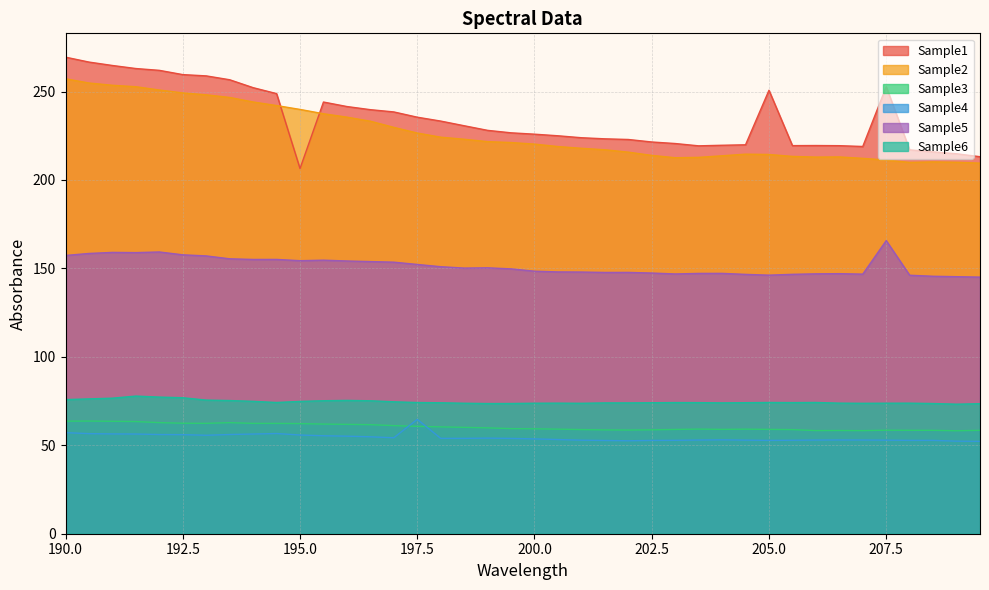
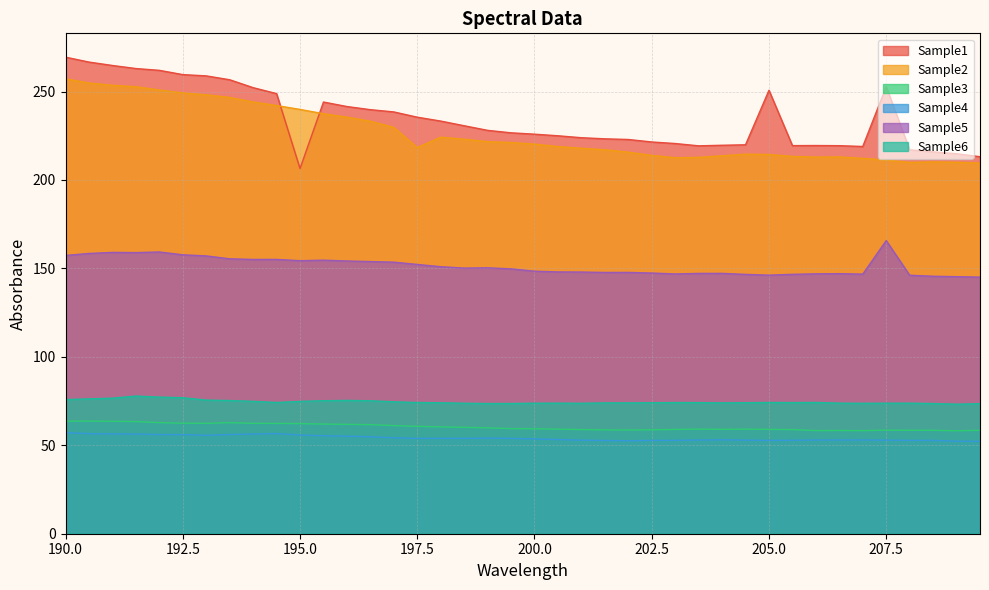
  {
    "Sample1": {
      "190.0": 269,
      "192.5": 260,
      "195.0": 206,
      "197.5": 235,
      "200.0": 226,
      "202.5": 221,
      "205.0": 251
    },
    "Sample2": {
      "190.0": 257,
      "192.5": 249,
      "195.0": 240,
-     "197.5": 227,
+     "197.5": 218,
      "200.0": 220,
      "202.5": 214,
      "205.0": 214,
      "207.5": 211
    },
    "Sample4": {
      "190.0": 57,
      "192.5": 56,
      "195.0": 56,
-     "197.5": 65,
+     "197.5": 54,
      "200.0": 54,
      "202.5": 53,
      "205.0": 53,
      "207.5": 53
    },
    "Sample5": {
      "190.0": 157,
      "192.5": 158,
      "195.0": 154,
      "197.5": 152,
      "200.0": 148,
      "202.5": 147,
      "205.0": 146,
      "207.5": 166
    }
  }
